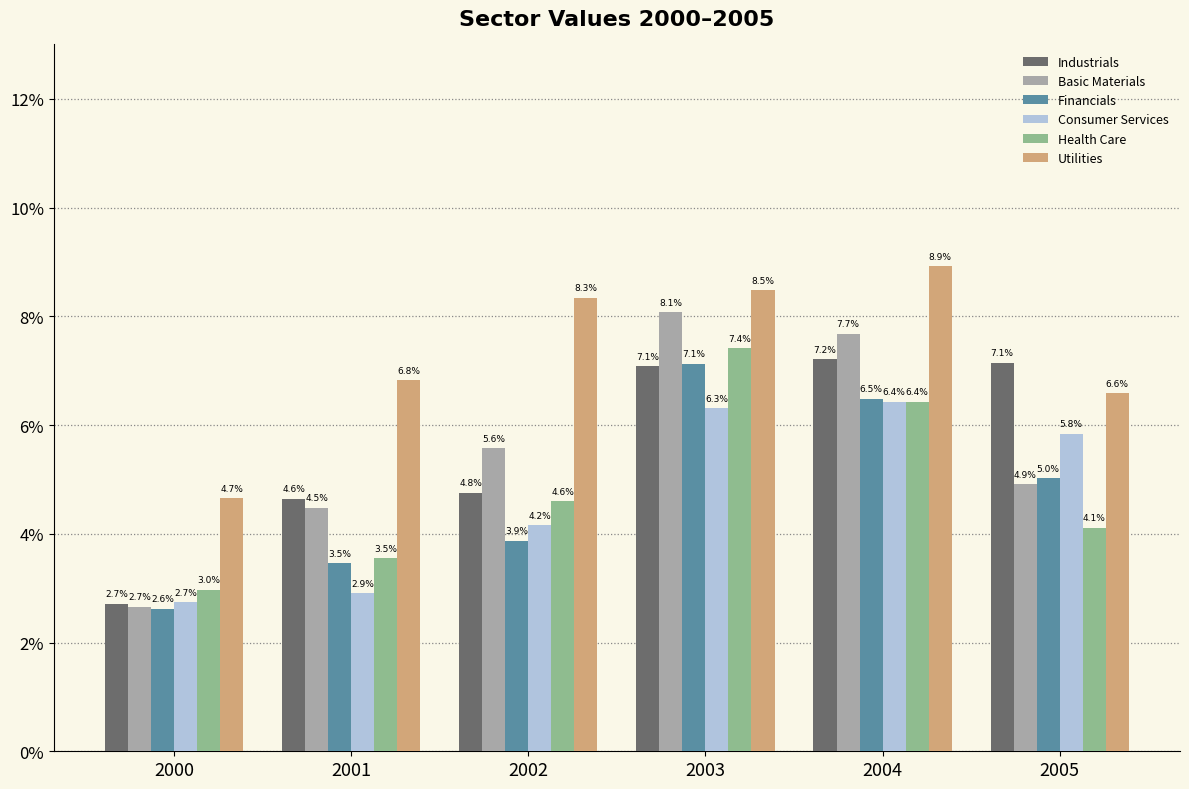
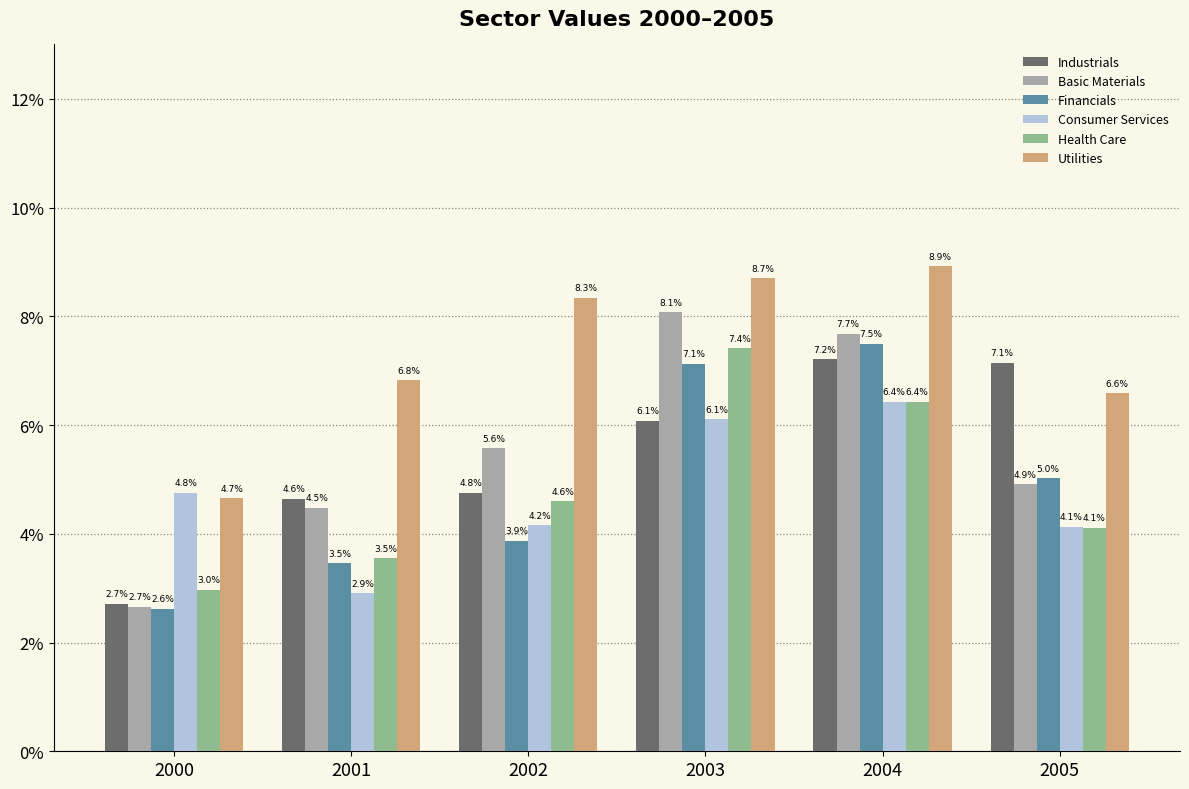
  {
    "Industrials": {
      "2000": "2.7%",
      "2001": "4.6%",
      "2002": "4.8%",
-     "2003": "7.1%",
+     "2003": "6.1%",
      "2004": "7.2%",
      "2005": "7.1%"
    },
    "Financials": {
      "2000": "2.6%",
      "2001": "3.5%",
      "2002": "3.9%",
      "2003": "7.1%",
-     "2004": "6.5%",
+     "2004": "7.5%",
      "2005": "5.0%"
    },
    "Consumer Services": {
-     "2000": "2.7%",
+     "2000": "4.8%",
      "2001": "2.9%",
      "2002": "4.2%",
-     "2003": "6.3%",
+     "2003": "6.1%",
      "2004": "6.4%",
-     "2005": "5.8%"
+     "2005": "4.1%"
    },
    "Utilities": {
      "2000": "4.7%",
      "2001": "6.8%",
      "2002": "8.3%",
-     "2003": "8.5%",
+     "2003": "8.7%",
      "2004": "8.9%",
      "2005": "6.6%"
    }
  }
